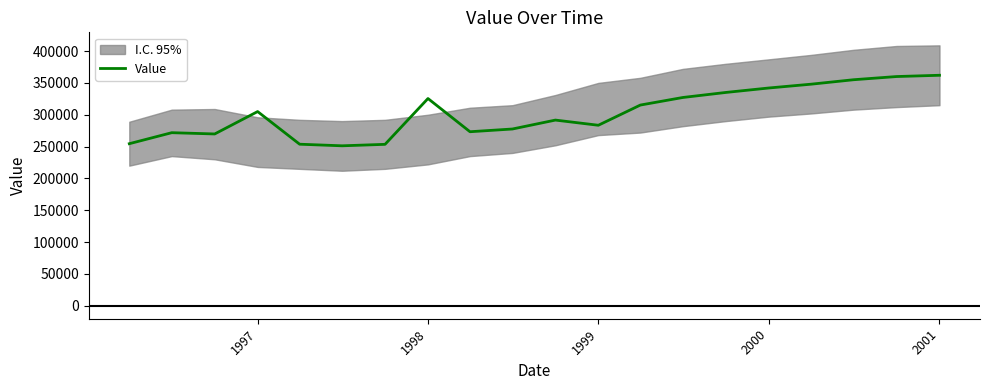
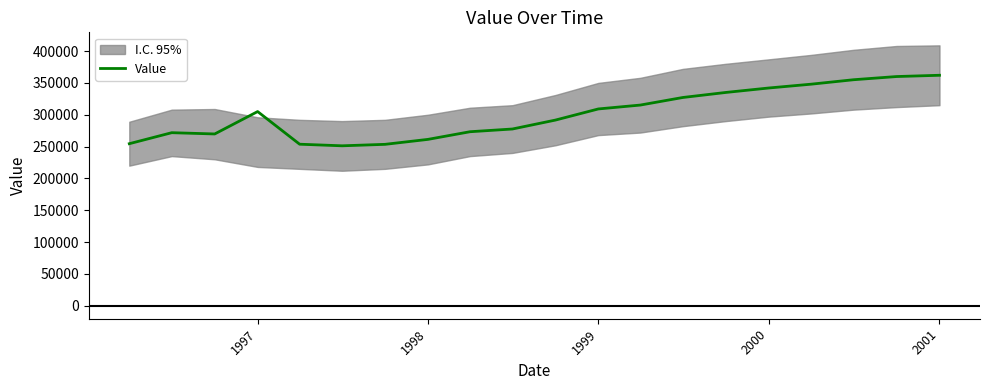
  {
    "Value": {
      "1997": 300000,
-     "1998": 330000,
-     "1999": 280000,
+     "1998": 260000,
+     "1999": 310000,
      "2000": 340000,
      "2001": 360000
    }
  }
